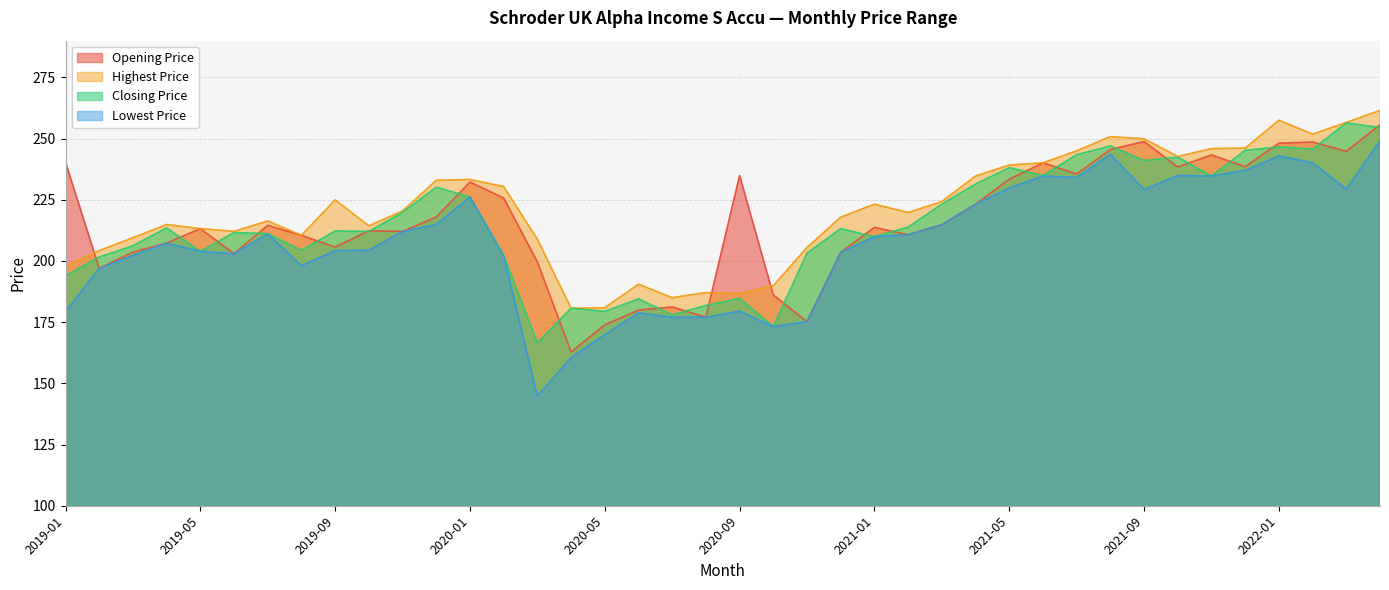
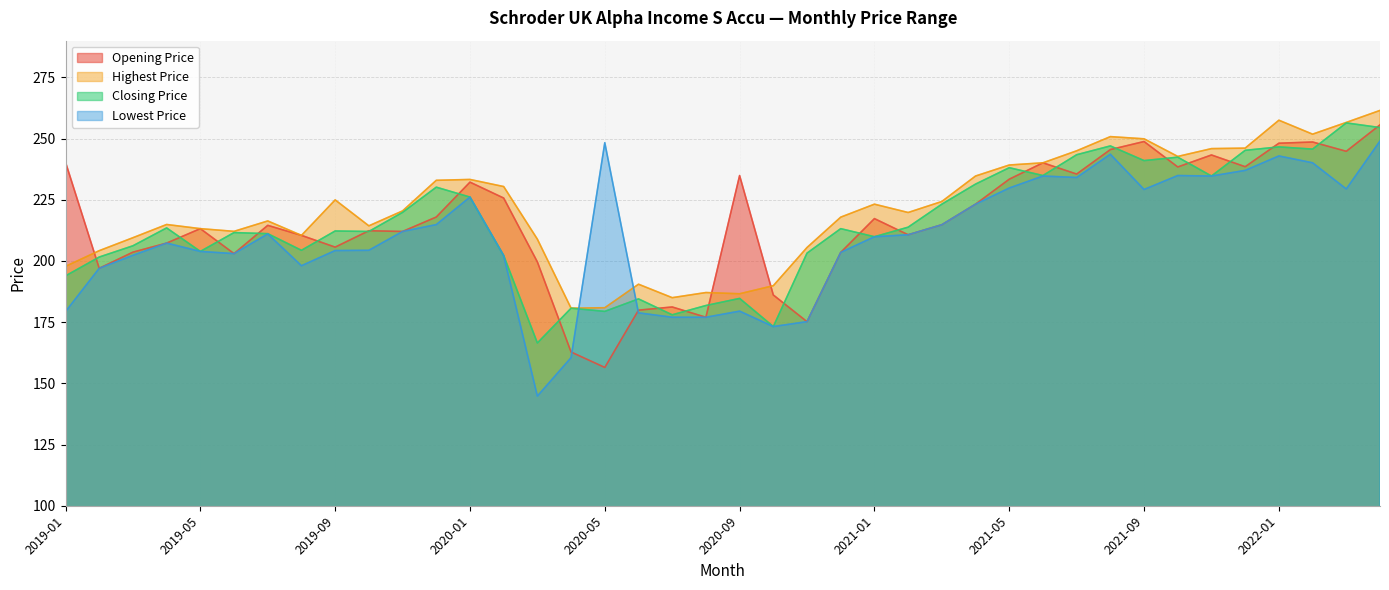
  {
    "Opening Price": {
      "2019-01": 240,
      "2019-09": 206,
      "2020-01": 232,
-     "2020-05": 174,
+     "2020-05": 157,
      "2020-09": 235,
-     "2021-01": 214,
+     "2021-01": 217,
      "2021-05": 233,
      "2021-09": 249,
      "2022-01": 248
    },
    "Highest Price": {
      "2019-01": 198,
      "2019-09": 225,
      "2020-01": 233,
      "2020-05": 181,
      "2020-09": 187,
      "2021-01": 223,
      "2021-05": 239,
      "2021-09": 250,
      "2022-01": 258
    },
    "Closing Price": {
      "2019-01": 194,
      "2019-09": 212,
      "2020-05": 179,
      "2020-09": 185,
      "2021-05": 238,
      "2021-09": 241,
      "2022-01": 247
    },
    "Lowest Price": {
      "2019-01": 179,
      "2019-09": 204,
-     "2020-05": 170,
+     "2020-05": 248,
      "2020-09": 180,
      "2021-05": 230,
      "2021-09": 229,
      "2022-01": 243
    }
  }
